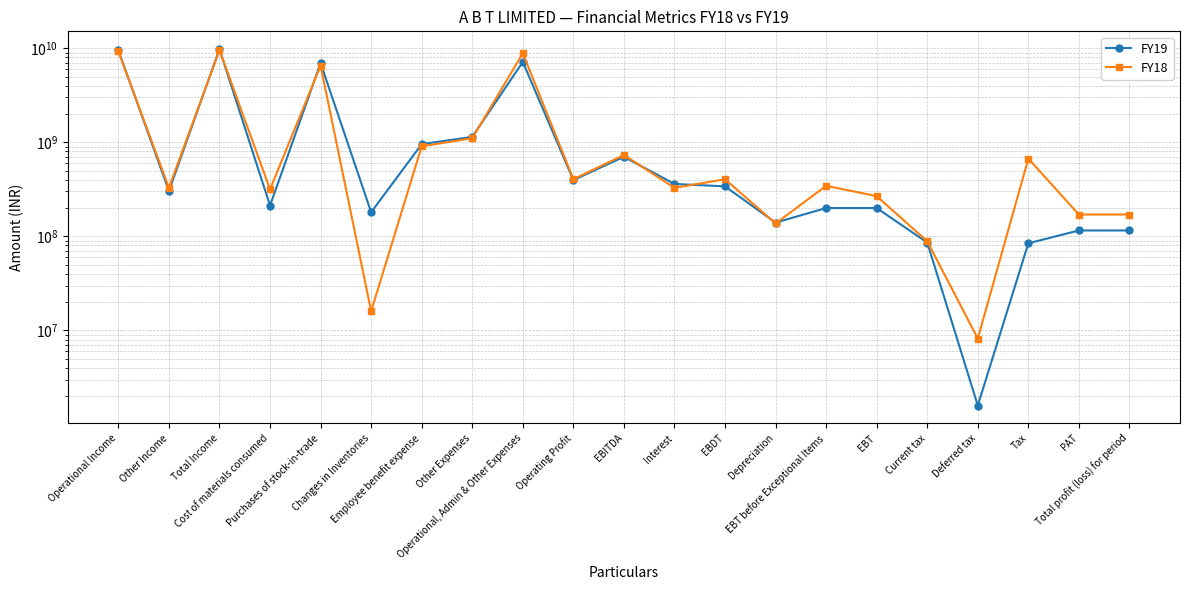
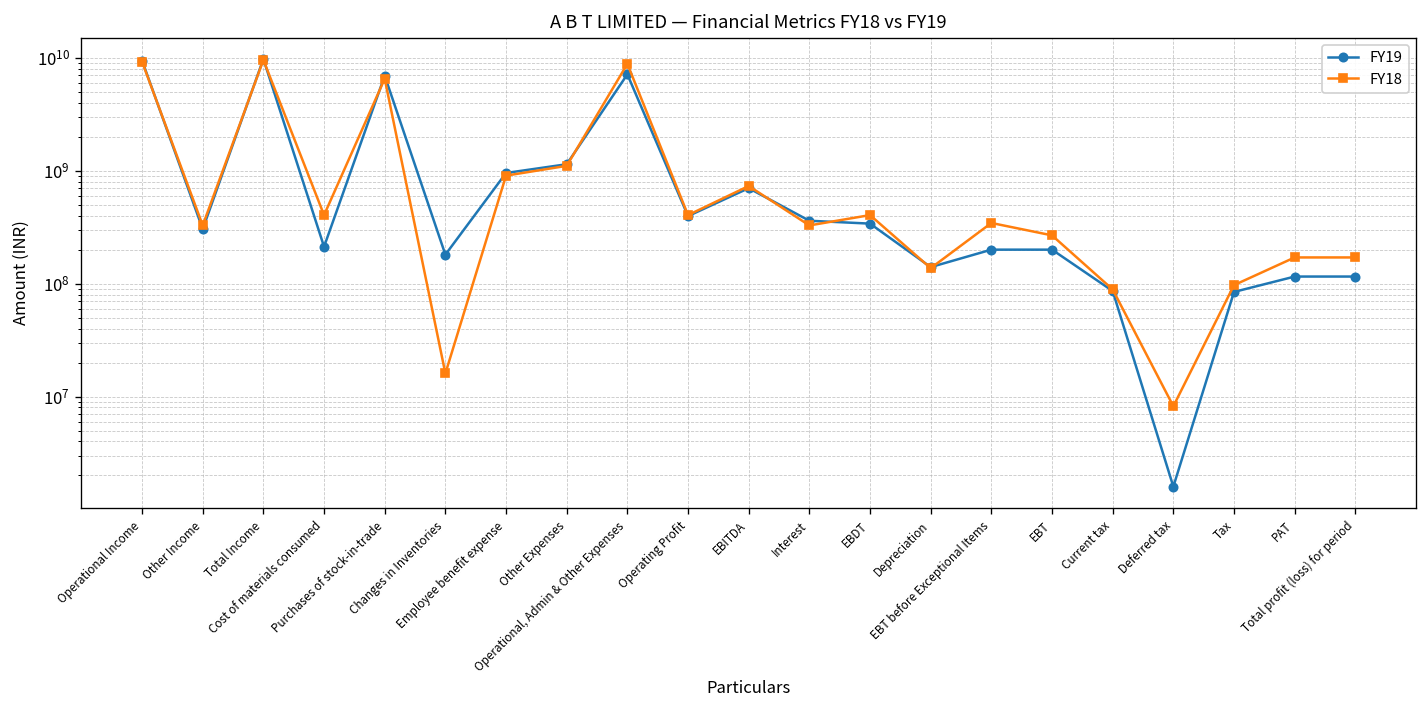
  {
    "FY19": {
      "Other Income": 300000000,
      "Cost of materials consumed": 210000000,
      "Changes in Inventories": 180000000,
      "Operational, Admin & Other Expenses": 7000000000,
      "Interest": 360000000,
      "EBDT": 340000000,
      "EBT before Exceptional Items": 200000000,
      "EBT": 200000000,
      "Deferred tax": 1600000,
      "Tax": 80000000,
      "PAT": 120000000,
      "Total profit (loss) for period": 120000000
    },
    "FY18": {
      "Other Income": 330000000,
-     "Cost of materials consumed": 320000000,
+     "Cost of materials consumed": 400000000,
      "Changes in Inventories": 16000000,
      "Operational, Admin & Other Expenses": 9000000000,
      "Interest": 330000000,
      "EBDT": 400000000,
      "EBT before Exceptional Items": 340000000,
      "EBT": 270000000,
      "Deferred tax": 8000000,
-     "Tax": 700000000,
+     "Tax": 100000000,
      "PAT": 170000000,
      "Total profit (loss) for period": 170000000
    }
  }
